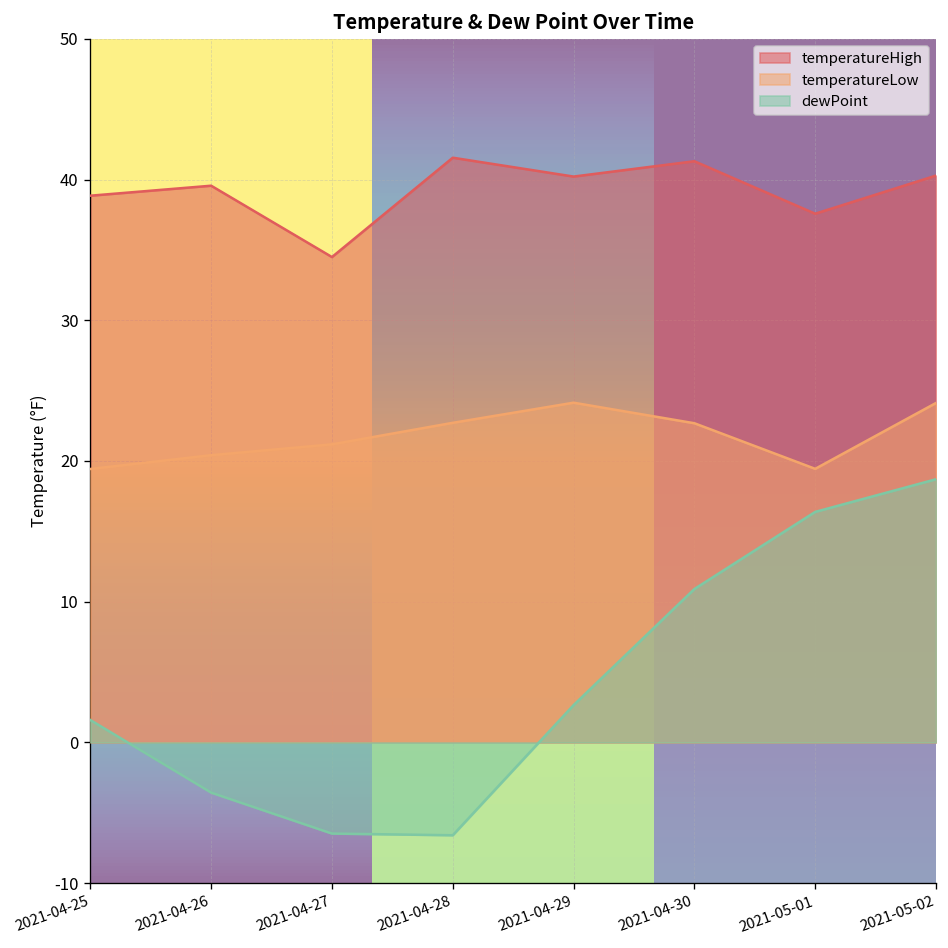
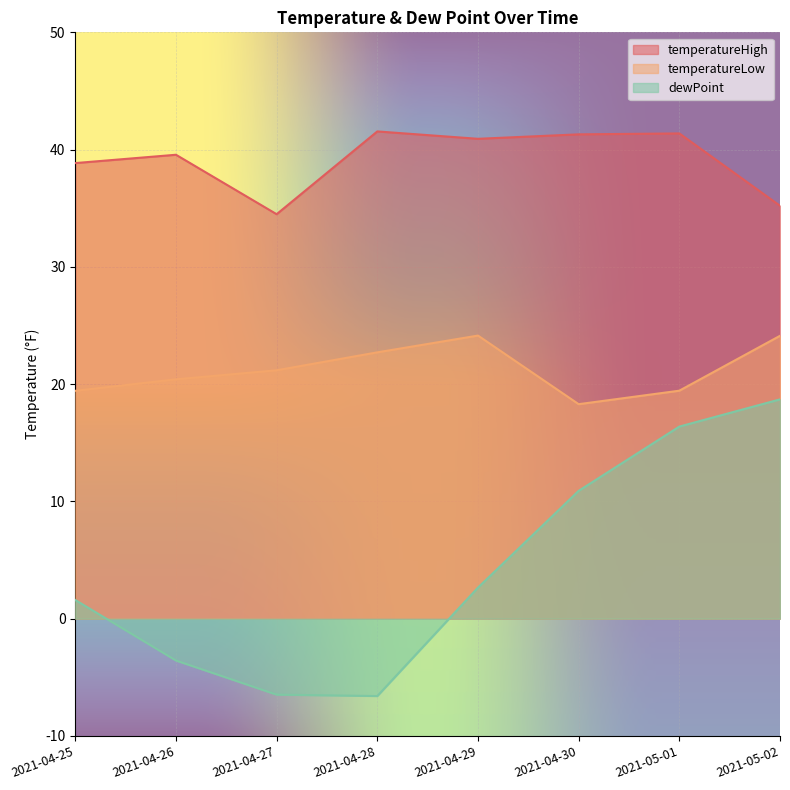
  {
    "temperatureHigh": {
      "2021-04-25": 38.9,
      "2021-04-26": 39.6,
      "2021-04-27": 34.5,
      "2021-04-28": 41.6,
-     "2021-04-29": 40.2,
+     "2021-04-29": 40.9,
      "2021-04-30": 41.3,
-     "2021-05-01": 37.6,
-     "2021-05-02": 40.3
+     "2021-05-01": 41.4,
+     "2021-05-02": 35.2
    },
    "temperatureLow": {
      "2021-04-25": 19.4,
      "2021-04-26": 20.4,
      "2021-04-27": 21.2,
      "2021-04-28": 22.7,
      "2021-04-29": 24.1,
-     "2021-04-30": 22.7,
+     "2021-04-30": 18.3,
      "2021-05-01": 19.4,
      "2021-05-02": 24.1
    }
  }
